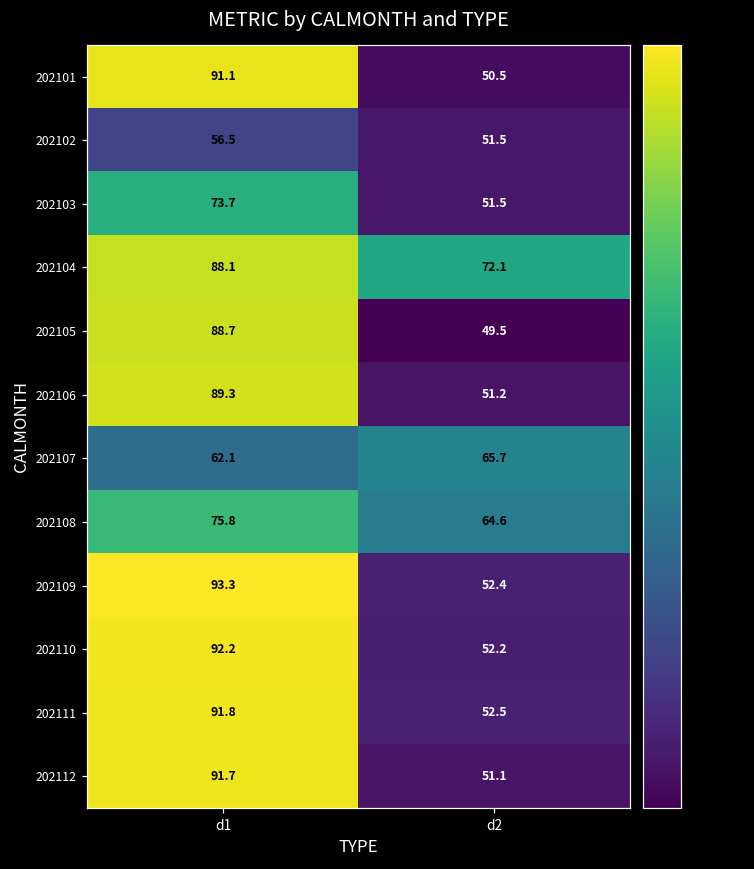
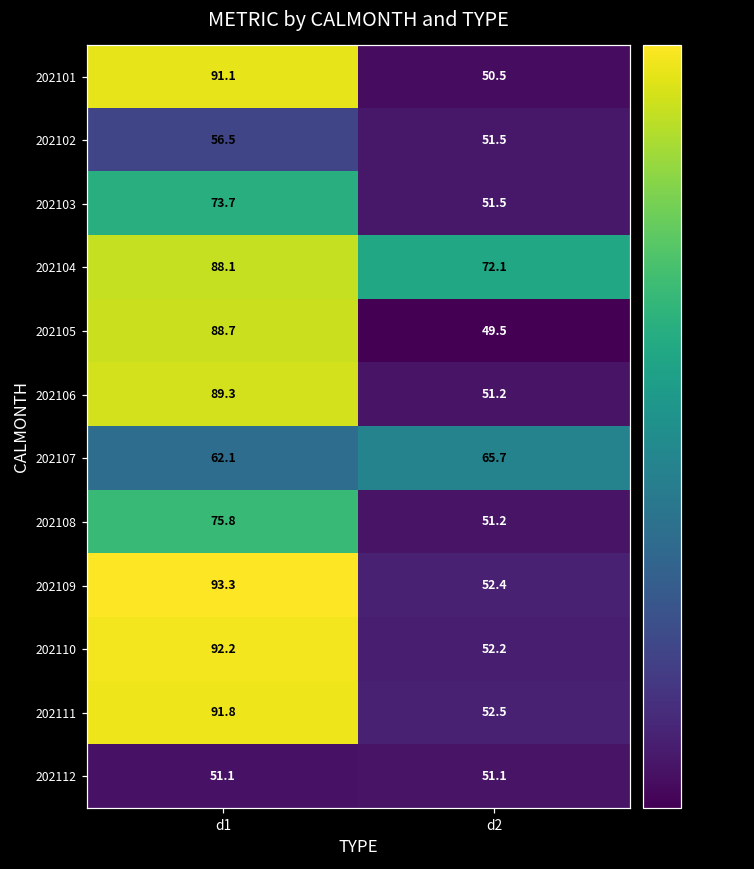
  {
    "202101": {
      "d1": 91.1,
      "d2": 50.5
    },
    "202102": {
      "d1": 56.5,
      "d2": 51.5
    },
    "202103": {
      "d1": 73.7,
      "d2": 51.5
    },
    "202104": {
      "d1": 88.1,
      "d2": 72.1
    },
    "202105": {
      "d1": 88.7,
      "d2": 49.5
    },
    "202106": {
      "d1": 89.3,
      "d2": 51.2
    },
    "202107": {
      "d1": 62.1,
      "d2": 65.7
    },
    "202108": {
      "d1": 75.8,
-     "d2": 64.6
+     "d2": 51.2
    },
    "202109": {
      "d1": 93.3,
      "d2": 52.4
    },
    "202110": {
      "d1": 92.2,
      "d2": 52.2
    },
    "202111": {
      "d1": 91.8,
      "d2": 52.5
    },
    "202112": {
-     "d1": 91.7,
+     "d1": 51.1,
      "d2": 51.1
    }
  }
